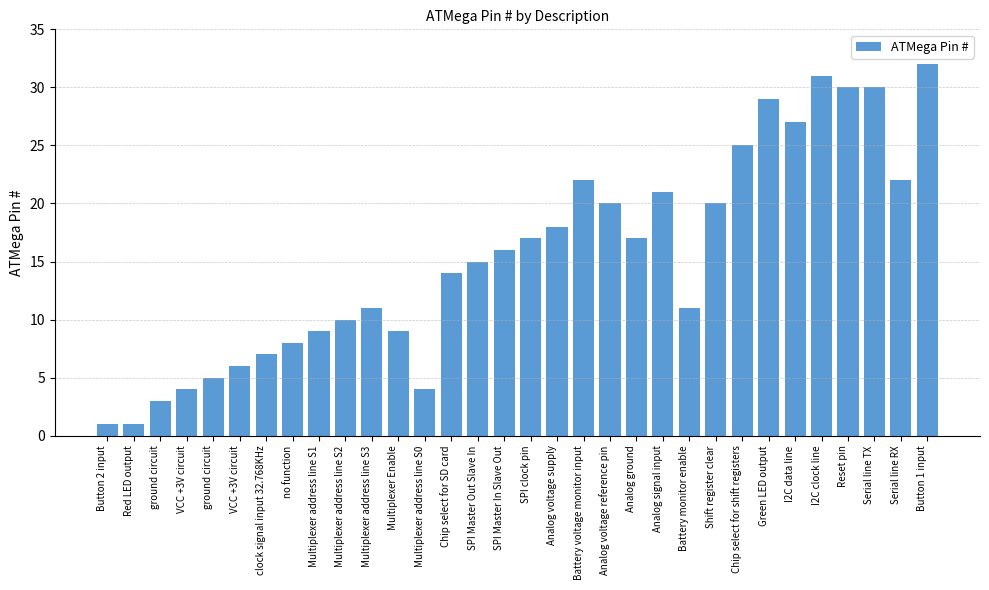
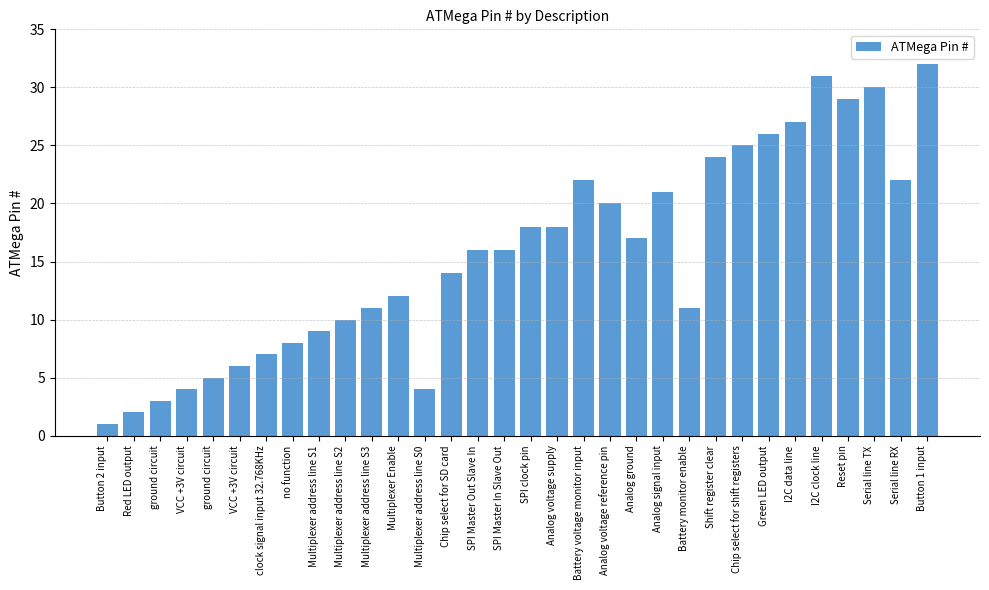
  {
    "Button 2 input": 1,
-   "Red LED output": 1,
+   "Red LED output": 2,
    "clock signal input 32.768KHz": 7,
    "no function": 8,
    "Multiplexer address line S1": 9,
    "Multiplexer address line S2": 10,
    "Multiplexer address line S3": 11,
-   "Multiplexer Enable": 9,
+   "Multiplexer Enable": 12,
    "Multiplexer address line S0": 4,
    "Chip select for SD card": 14,
-   "SPI Master Out Slave In": 15,
+   "SPI Master Out Slave In": 16,
    "SPI Master In Slave Out": 16,
-   "SPI clock pin": 17,
+   "SPI clock pin": 18,
    "Analog voltage supply": 18,
    "Battery voltage monitor input": 22,
    "Analog voltage reference pin": 20,
    "Analog ground": 17,
    "Analog signal input": 21,
    "Battery monitor enable": 11,
-   "Shift register clear": 20,
+   "Shift register clear": 24,
    "Chip select for shift registers": 25,
-   "Green LED output": 29,
+   "Green LED output": 26,
    "I2C data line": 27,
    "I2C clock line": 31,
-   "Reset pin": 30,
+   "Reset pin": 29,
    "Serial line TX": 30,
    "Serial line RX": 22,
    "Button 1 input": 32
  }
